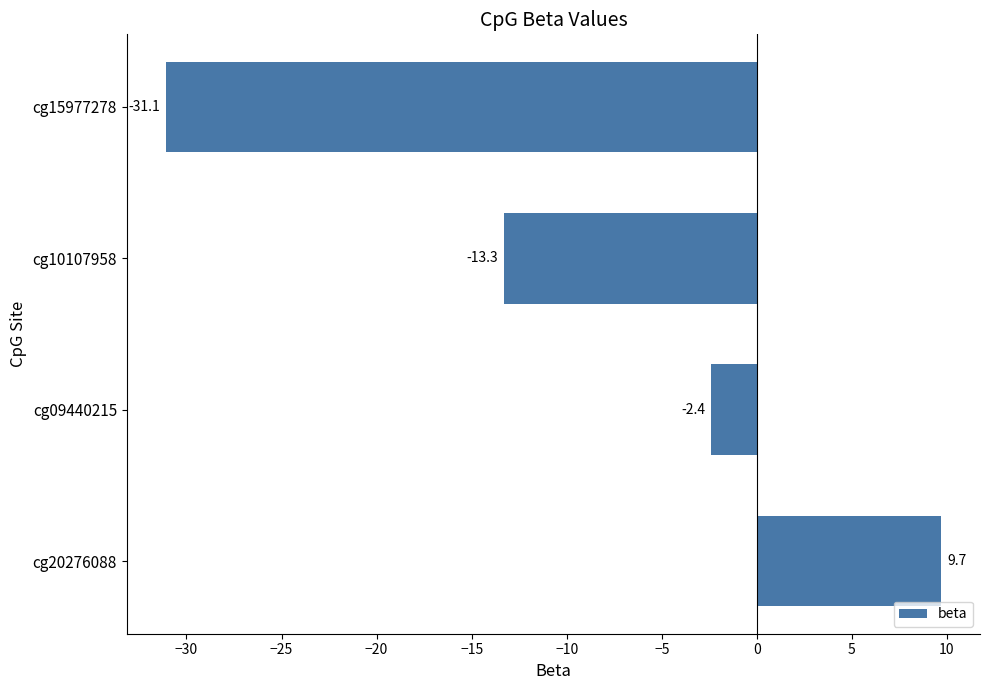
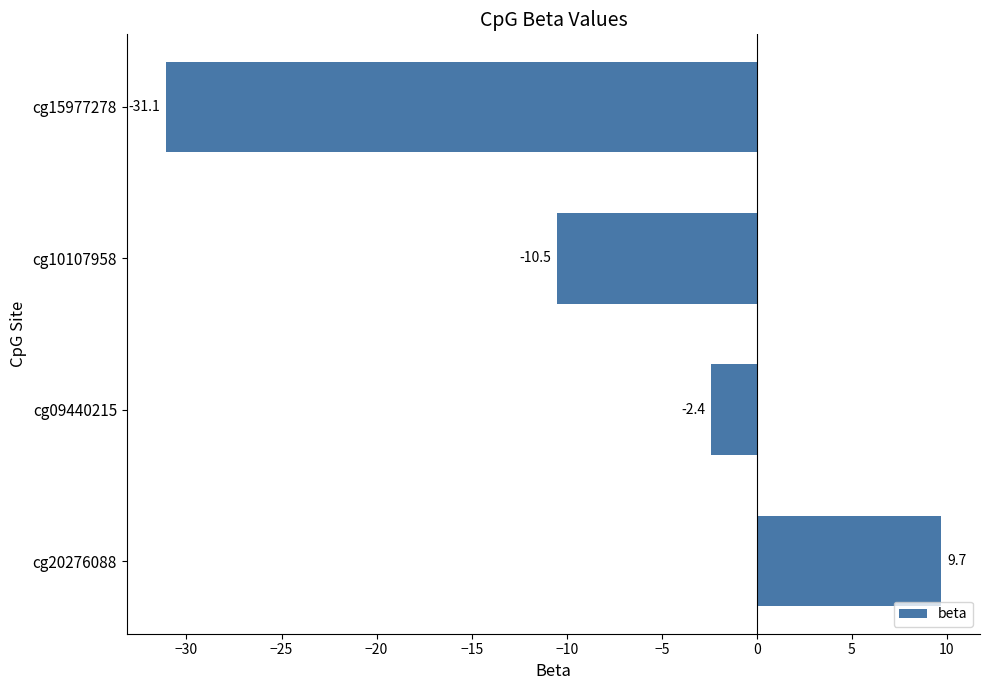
  {
    "cg15977278": -31.1,
-   "cg10107958": -13.3,
+   "cg10107958": -10.5,
    "cg09440215": -2.4,
    "cg20276088": 9.7
  }
